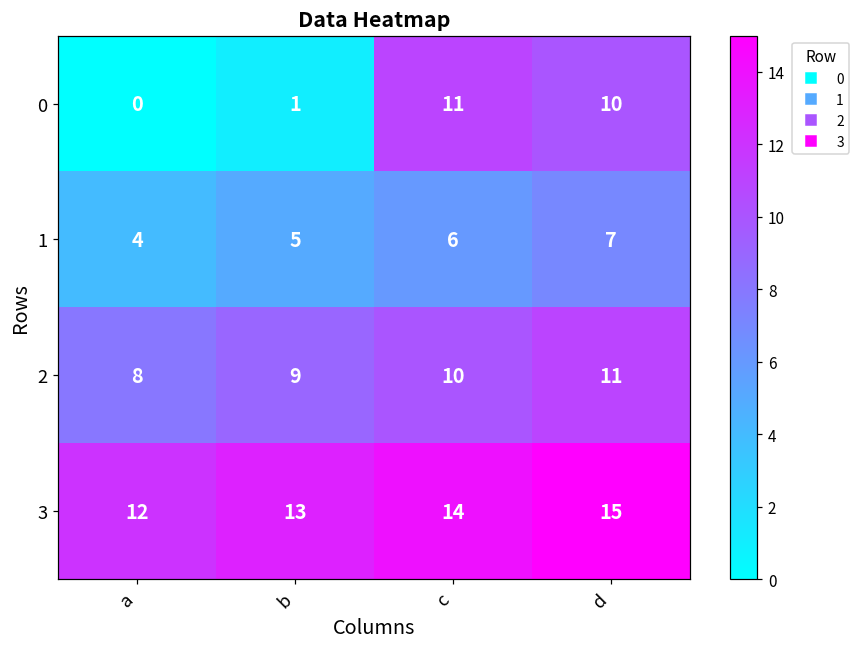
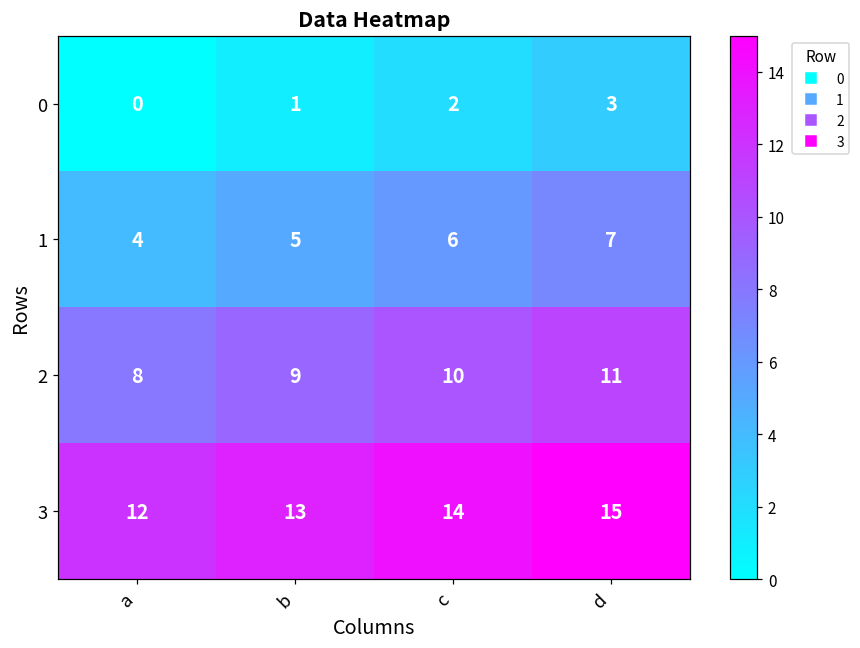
  {
    "0": {
      "a": 0,
      "b": 1,
-     "c": 11,
-     "d": 10
+     "c": 2,
+     "d": 3
    },
    "1": {
      "a": 4,
      "b": 5,
      "c": 6,
      "d": 7
    },
    "2": {
      "a": 8,
      "b": 9,
      "c": 10,
      "d": 11
    },
    "3": {
      "a": 12,
      "b": 13,
      "c": 14,
      "d": 15
    }
  }
